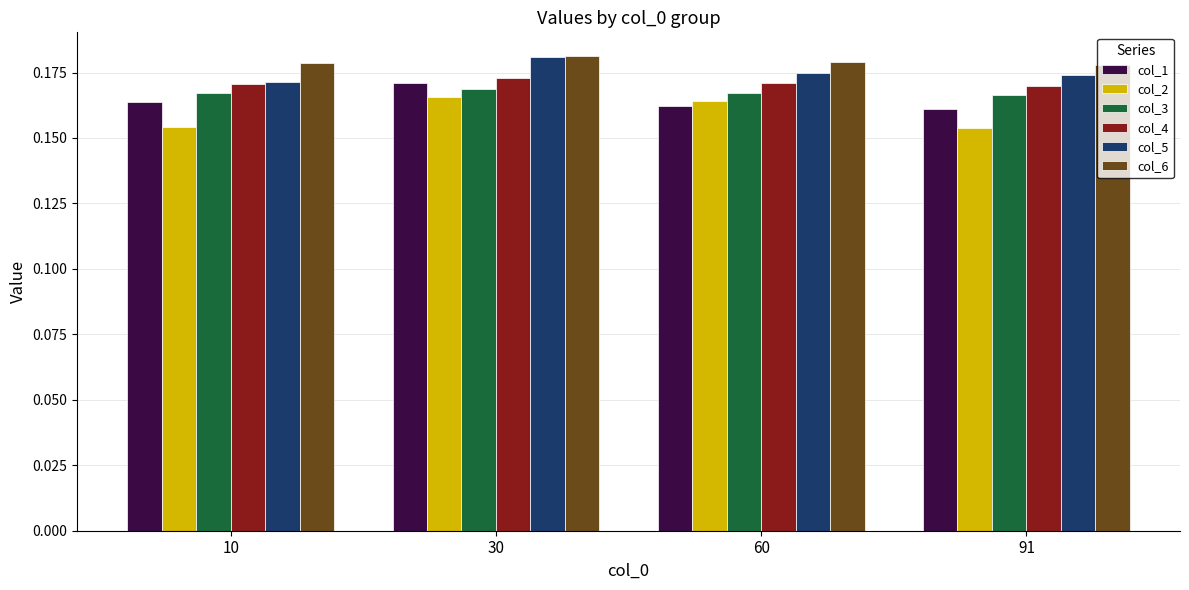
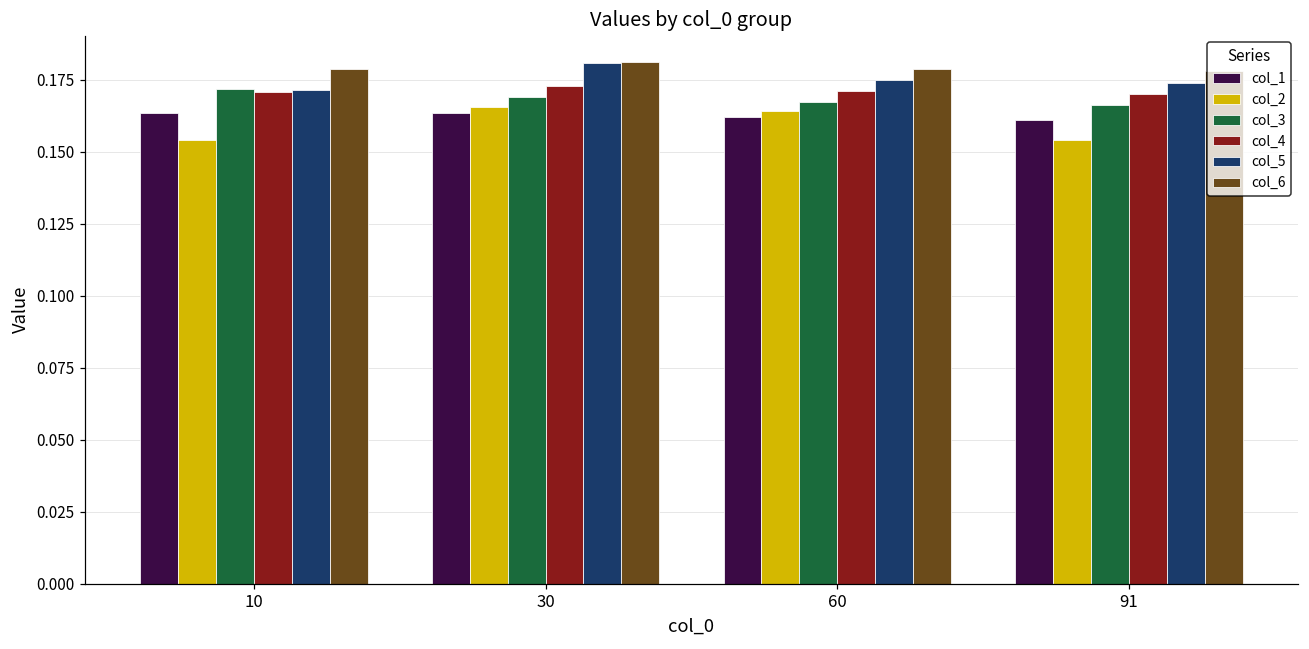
  {
    "col_1": {
      "10": 0.164,
-     "30": 0.171,
+     "30": 0.163,
      "60": 0.162,
      "91": 0.161
    },
    "col_2": {
      "10": 0.154,
      "30": 0.165,
      "60": 0.164,
      "91": 0.154
    },
    "col_3": {
-     "10": 0.167,
+     "10": 0.172,
      "30": 0.169,
      "60": 0.167,
      "91": 0.166
    },
    "col_5": {
      "10": 0.172,
      "30": 0.181,
      "60": 0.175,
      "91": 0.174
    }
  }
